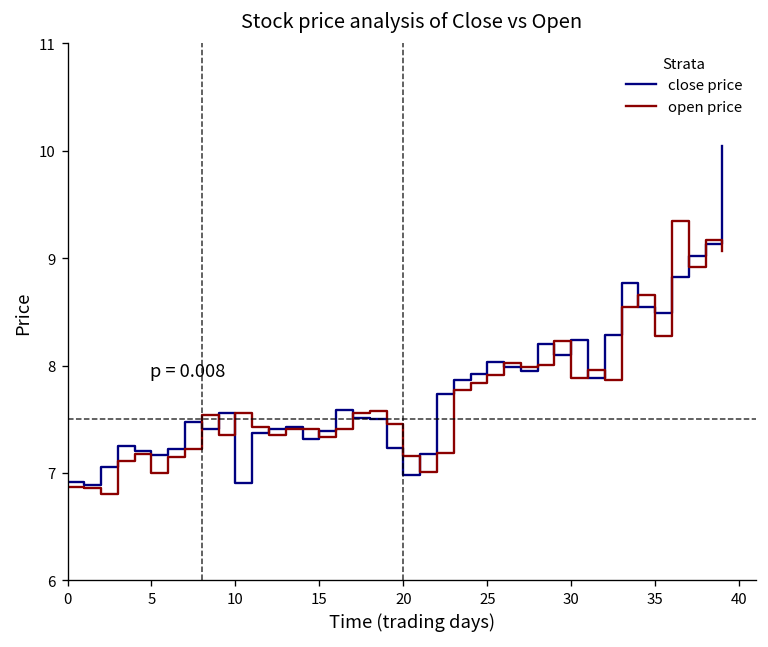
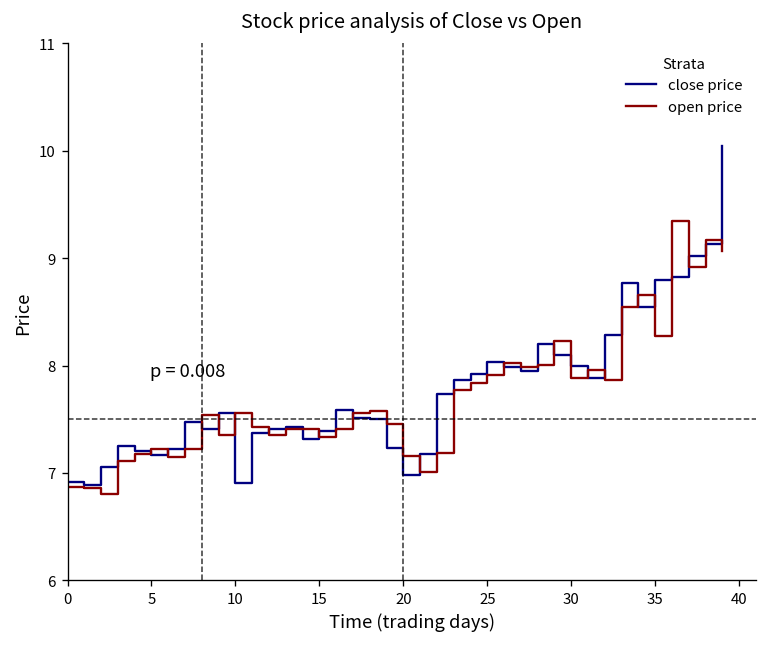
  {
    "close price": {
      "0": 6.9,
      "5": 7.2,
      "10": 6.9,
      "15": 7.4,
      "20": 7.0,
      "25": 8.0,
-     "30": 8.2,
-     "35": 8.5
+     "30": 8.0,
+     "35": 8.8
    },
    "open price": {
      "0": 6.9,
-     "5": 7.0,
+     "5": 7.2,
      "10": 7.6,
      "15": 7.3,
      "20": 7.2,
      "25": 7.9,
      "30": 7.9,
      "35": 8.3
    }
  }
